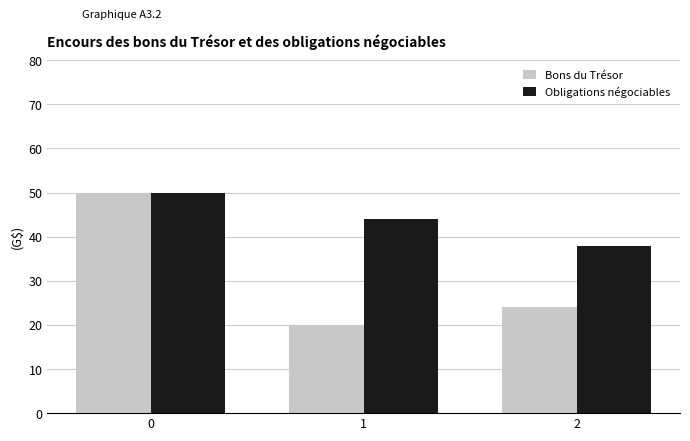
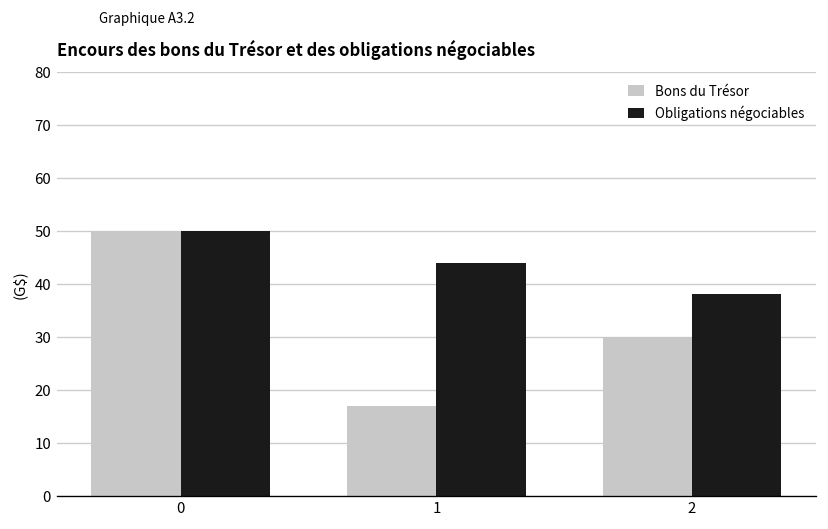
  {
    "Bons du Trésor": {
      "0": 50,
-     "1": 20,
-     "2": 24
+     "1": 17,
+     "2": 30
    },
    "Obligations négociables": {
      "0": 50,
      "1": 44,
      "2": 38
    }
  }
